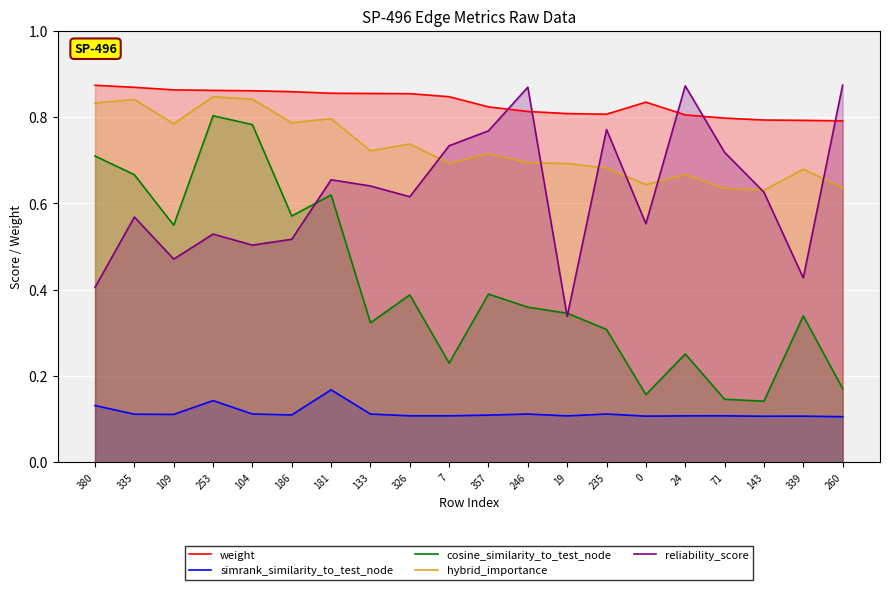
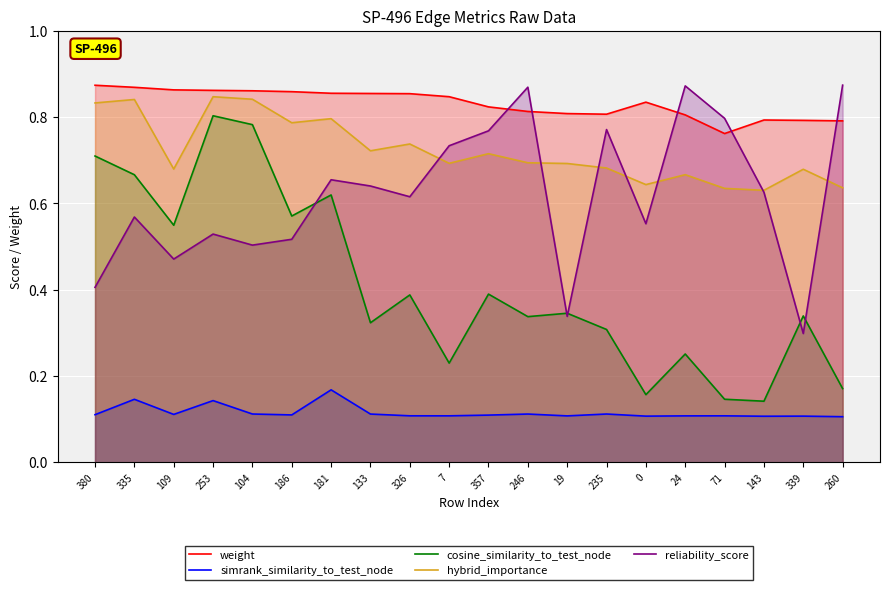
  {
    "weight": {
      "380": 0.87,
      "335": 0.87,
      "109": 0.86,
      "253": 0.86,
      "104": 0.86,
      "186": 0.86,
      "181": 0.85,
      "133": 0.85,
      "326": 0.85,
      "7": 0.85,
      "357": 0.82,
      "246": 0.81,
      "19": 0.81,
      "235": 0.81,
      "0": 0.83,
      "24": 0.80,
-     "71": 0.80,
+     "71": 0.76,
      "143": 0.79,
      "339": 0.79,
      "260": 0.79
    },
    "simrank_similarity_to_test_node": {
-     "380": 0.13,
-     "335": 0.11,
+     "380": 0.11,
+     "335": 0.15,
      "109": 0.11,
      "253": 0.14,
      "104": 0.11,
      "186": 0.11,
      "181": 0.17,
      "133": 0.11,
      "326": 0.11,
      "7": 0.11,
      "357": 0.11,
      "246": 0.11,
      "19": 0.11,
      "235": 0.11,
      "0": 0.11,
      "24": 0.11,
      "71": 0.11,
      "143": 0.11,
      "339": 0.11,
      "260": 0.11
    },
    "cosine_similarity_to_test_node": {
      "380": 0.71,
      "335": 0.67,
      "109": 0.55,
      "253": 0.80,
      "104": 0.78,
      "186": 0.57,
      "181": 0.62,
      "133": 0.32,
      "326": 0.39,
      "7": 0.23,
      "357": 0.39,
-     "246": 0.36,
+     "246": 0.34,
      "19": 0.35,
      "235": 0.31,
      "0": 0.16,
      "24": 0.25,
      "71": 0.15,
      "143": 0.14,
      "339": 0.34,
      "260": 0.17
    },
    "hybrid_importance": {
      "380": 0.83,
      "335": 0.84,
-     "109": 0.78,
+     "109": 0.68,
      "253": 0.85,
      "104": 0.84,
      "186": 0.79,
      "181": 0.80,
      "133": 0.72,
      "326": 0.74,
      "7": 0.69,
      "357": 0.71,
      "246": 0.69,
      "19": 0.69,
      "235": 0.68,
      "0": 0.64,
      "24": 0.67,
      "71": 0.63,
      "339": 0.68,
      "260": 0.64
    },
    "reliability_score": {
      "380": 0.41,
      "335": 0.57,
      "109": 0.47,
      "253": 0.53,
      "104": 0.50,
      "186": 0.52,
      "181": 0.65,
      "133": 0.64,
      "326": 0.62,
      "7": 0.73,
      "357": 0.77,
      "246": 0.87,
      "19": 0.34,
      "235": 0.77,
      "0": 0.55,
      "24": 0.87,
-     "71": 0.72,
-     "339": 0.43,
+     "71": 0.80,
+     "339": 0.30,
      "260": 0.87
    }
  }
